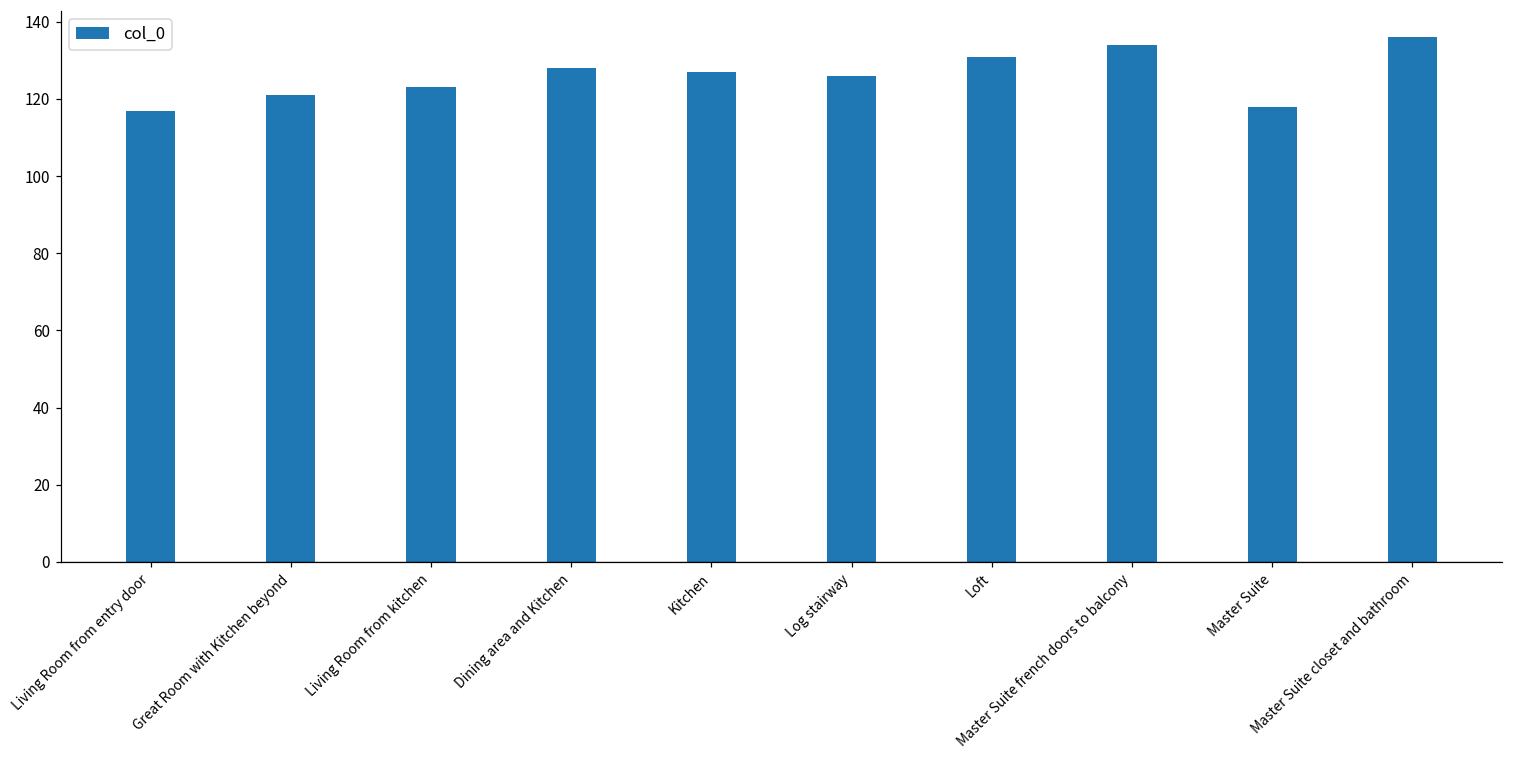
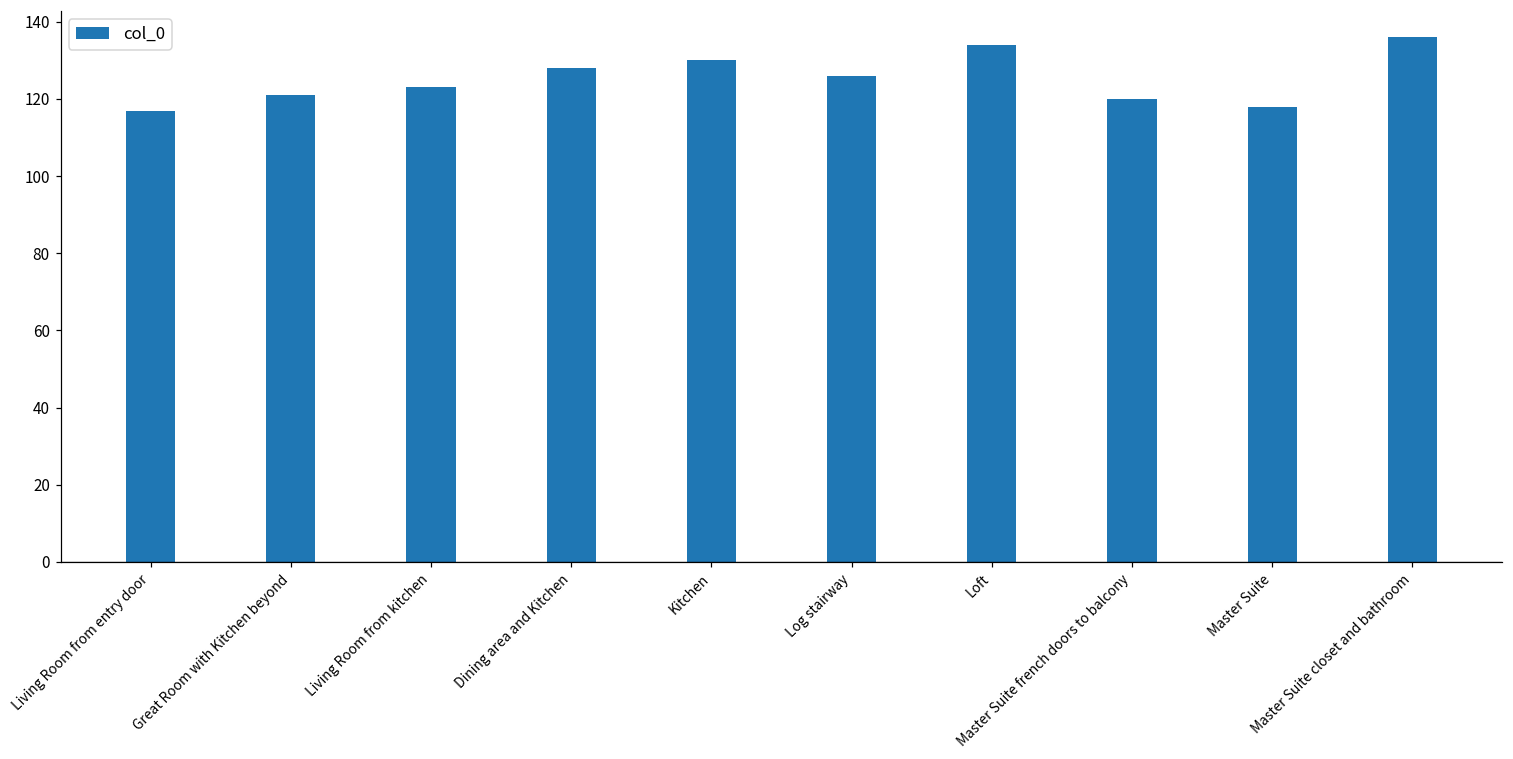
  {
    "Living Room from entry door": 117,
    "Great Room with Kitchen beyond": 121,
    "Living Room from kitchen": 123,
    "Dining area and Kitchen": 128,
-   "Kitchen": 127,
+   "Kitchen": 130,
    "Log stairway": 126,
-   "Loft": 131,
-   "Master Suite french doors to balcony": 134,
+   "Loft": 134,
+   "Master Suite french doors to balcony": 120,
    "Master Suite": 118,
    "Master Suite closet and bathroom": 136
  }
